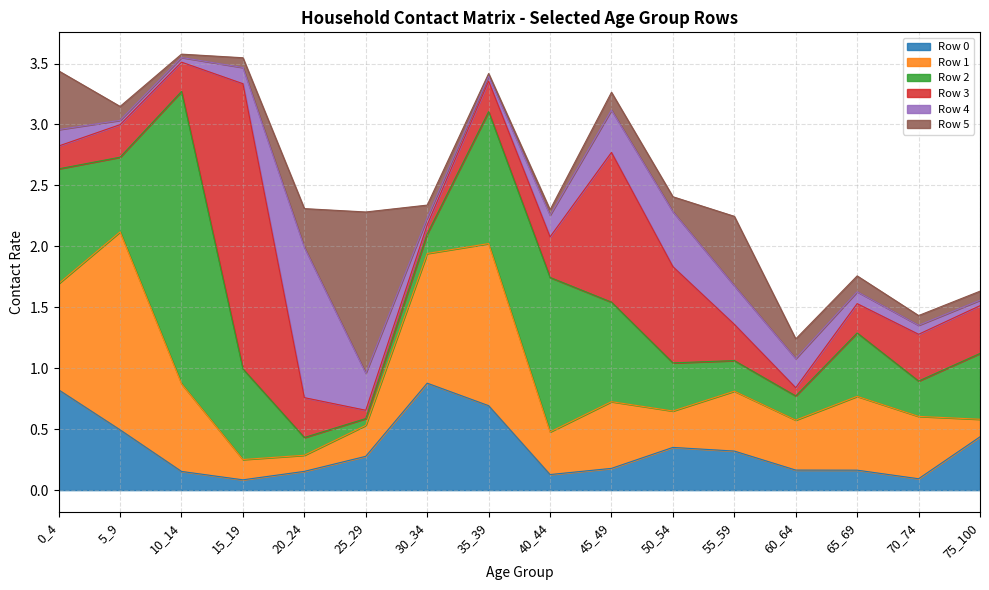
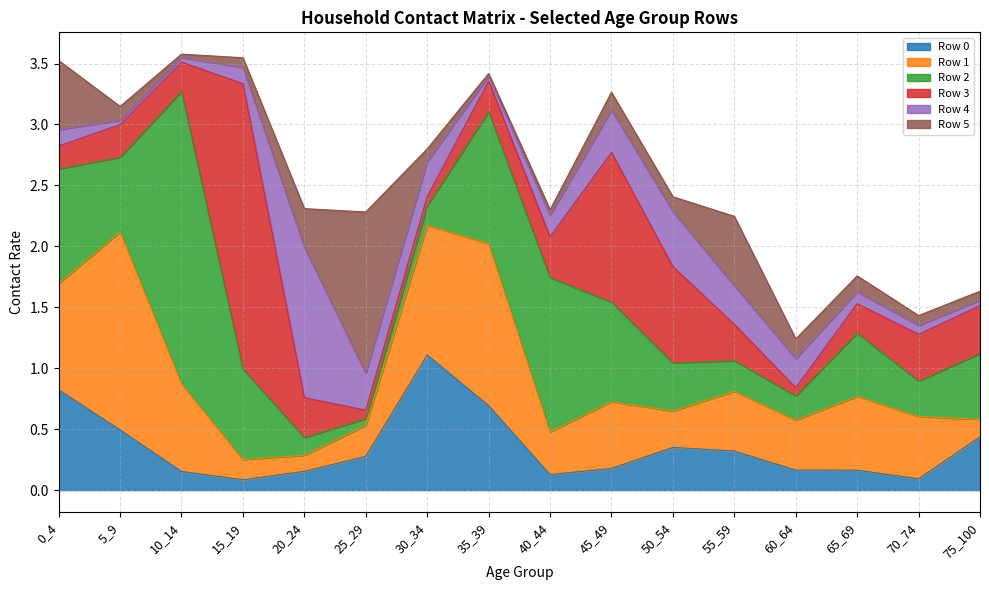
  {
    "Row 0": {
      "0_4": 0.82,
      "5_9": 0.49,
      "10_14": 0.15,
      "15_19": 0.08,
      "20_24": 0.15,
      "25_29": 0.28,
-     "30_34": 0.88,
+     "30_34": 1.11,
      "35_39": 0.69,
      "40_44": 0.13,
      "45_49": 0.18,
      "50_54": 0.35,
      "55_59": 0.32,
      "60_64": 0.16,
      "65_69": 0.16,
      "70_74": 0.09,
      "75_100": 0.44
    },
    "Row 1": {
      "0_4": 0.87,
      "5_9": 1.62,
      "10_14": 0.72,
      "15_19": 0.17,
      "20_24": 0.13,
      "25_29": 0.25,
      "30_34": 1.06,
      "35_39": 1.33,
      "40_44": 0.35,
      "45_49": 0.55,
      "50_54": 0.30,
      "55_59": 0.49,
      "60_64": 0.41,
      "65_69": 0.61,
      "70_74": 0.51,
      "75_100": 0.14
    },
    "Row 2": {
      "0_4": 0.94,
      "5_9": 0.61,
      "10_14": 2.40,
      "15_19": 0.74,
      "20_24": 0.15,
      "25_29": 0.06,
      "30_34": 0.16,
      "35_39": 1.08,
      "40_44": 1.27,
      "45_49": 0.82,
      "50_54": 0.39,
      "55_59": 0.25,
      "60_64": 0.20,
      "65_69": 0.52,
      "70_74": 0.29,
      "75_100": 0.54
    },
    "Row 3": {
      "0_4": 0.19,
      "5_9": 0.27,
      "10_14": 0.24,
      "15_19": 2.34,
      "20_24": 0.33,
      "25_29": 0.07,
      "30_34": 0.07,
      "35_39": 0.25,
      "40_44": 0.33,
      "45_49": 1.23,
      "50_54": 0.79,
      "55_59": 0.30,
      "60_64": 0.07,
      "65_69": 0.24,
      "70_74": 0.38,
      "75_100": 0.39
    },
    "Row 4": {
      "0_4": 0.13,
      "5_9": 0.04,
      "10_14": 0.04,
      "15_19": 0.13,
      "20_24": 1.23,
      "25_29": 0.30,
-     "30_34": 0.06,
+     "30_34": 0.29,
      "35_39": 0.04,
      "40_44": 0.18,
      "45_49": 0.35,
      "50_54": 0.45,
      "55_59": 0.32,
      "60_64": 0.24,
      "65_69": 0.10,
      "70_74": 0.07,
      "75_100": 0.05
    },
    "Row 5": {
-     "0_4": 0.48,
+     "0_4": 0.57,
      "5_9": 0.11,
      "10_14": 0.03,
      "15_19": 0.08,
      "20_24": 0.32,
      "25_29": 1.32,
      "30_34": 0.10,
      "35_39": 0.02,
      "40_44": 0.04,
      "45_49": 0.15,
      "50_54": 0.12,
      "55_59": 0.57,
      "60_64": 0.16,
      "65_69": 0.13,
      "70_74": 0.08,
      "75_100": 0.07
    }
  }
